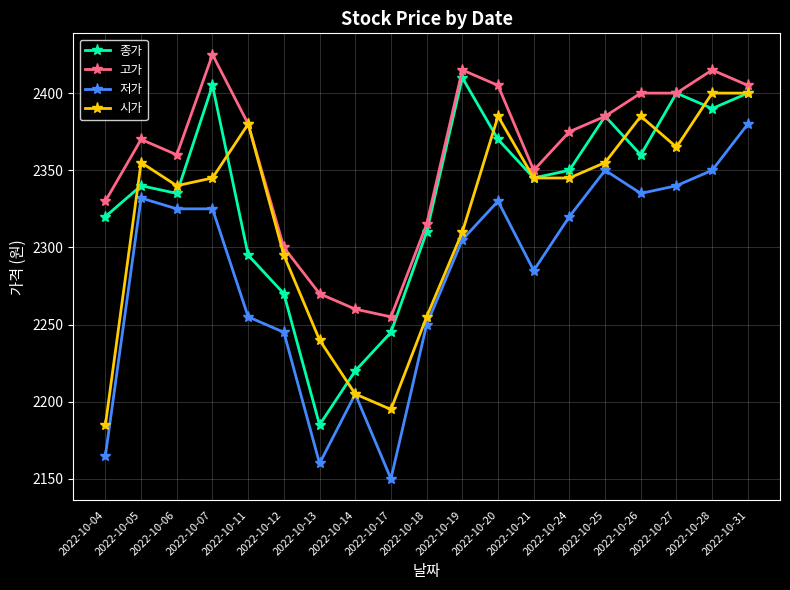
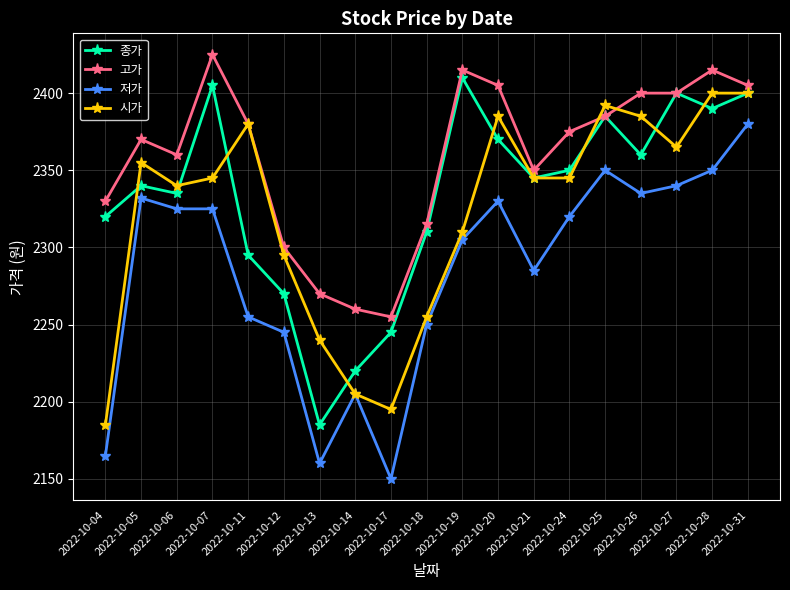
  {
    "종가": {
      "2022-10-04": 2320,
      "2022-10-05": 2340,
      "2022-10-06": 2335,
      "2022-10-07": 2405,
      "2022-10-11": 2295,
      "2022-10-12": 2270,
      "2022-10-13": 2185,
      "2022-10-14": 2220,
      "2022-10-17": 2245,
      "2022-10-18": 2310,
      "2022-10-19": 2410,
      "2022-10-20": 2370,
      "2022-10-24": 2350,
      "2022-10-26": 2360,
      "2022-10-28": 2390
    },
    "고가": {
      "2022-10-04": 2330,
      "2022-10-05": 2370,
      "2022-10-06": 2360,
      "2022-10-07": 2425,
      "2022-10-12": 2300,
      "2022-10-13": 2270,
      "2022-10-14": 2260,
      "2022-10-17": 2255,
      "2022-10-18": 2315,
      "2022-10-19": 2415,
      "2022-10-20": 2405,
      "2022-10-21": 2350,
      "2022-10-24": 2375,
      "2022-10-26": 2400,
      "2022-10-28": 2415,
      "2022-10-31": 2405
    },
    "저가": {
      "2022-10-04": 2165,
      "2022-10-05": 2332,
      "2022-10-06": 2325,
      "2022-10-07": 2325,
      "2022-10-11": 2255,
      "2022-10-12": 2245,
      "2022-10-13": 2160,
      "2022-10-17": 2150,
      "2022-10-18": 2250,
      "2022-10-19": 2305,
      "2022-10-20": 2330,
      "2022-10-21": 2285,
      "2022-10-24": 2320,
      "2022-10-25": 2350,
      "2022-10-26": 2335,
      "2022-10-27": 2340,
      "2022-10-28": 2350,
      "2022-10-31": 2380
    },
    "시가": {
      "2022-10-04": 2185,
      "2022-10-05": 2355,
      "2022-10-06": 2340,
      "2022-10-07": 2345,
      "2022-10-12": 2295,
      "2022-10-13": 2240,
      "2022-10-17": 2195,
      "2022-10-18": 2255,
      "2022-10-19": 2310,
      "2022-10-20": 2385,
      "2022-10-24": 2345,
-     "2022-10-25": 2355,
+     "2022-10-25": 2392,
      "2022-10-26": 2385,
      "2022-10-27": 2365,
      "2022-10-28": 2400
    }
  }
